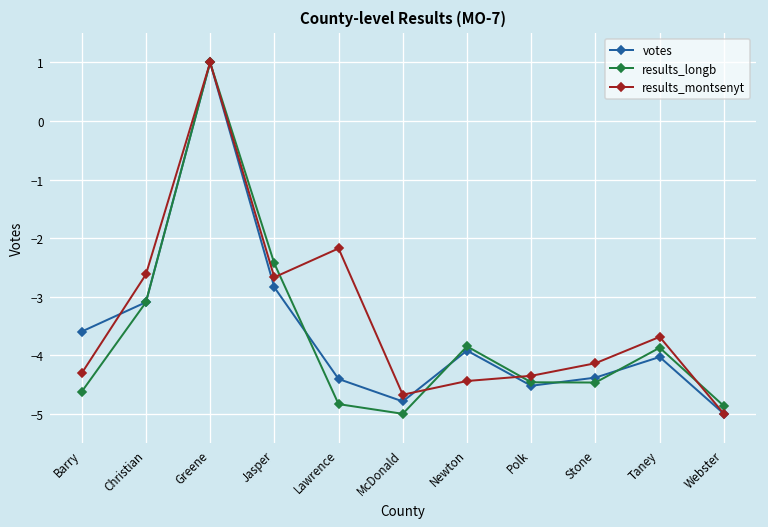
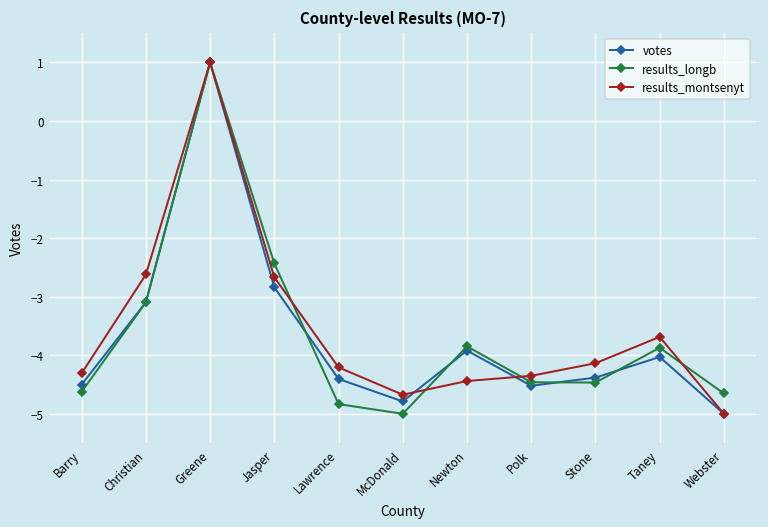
  {
    "votes": {
-     "Barry": -3.6,
+     "Barry": -4.5,
      "Jasper": -2.8,
      "Lawrence": -4.4,
      "McDonald": -4.8,
      "Newton": -3.9,
      "Polk": -4.5,
      "Stone": -4.4,
      "Taney": -4.0
    },
    "results_longb": {
      "Barry": -4.6,
      "Jasper": -2.4,
      "Lawrence": -4.8,
      "McDonald": -5.0,
      "Newton": -3.8,
      "Polk": -4.5,
      "Stone": -4.5,
      "Taney": -3.9,
-     "Webster": -4.9
+     "Webster": -4.7
    },
    "results_montsenyt": {
      "Barry": -4.3,
      "Christian": -2.6,
      "Jasper": -2.7,
-     "Lawrence": -2.2,
+     "Lawrence": -4.2,
      "McDonald": -4.7,
      "Newton": -4.4,
      "Polk": -4.4,
      "Stone": -4.1,
      "Taney": -3.7
    }
  }
